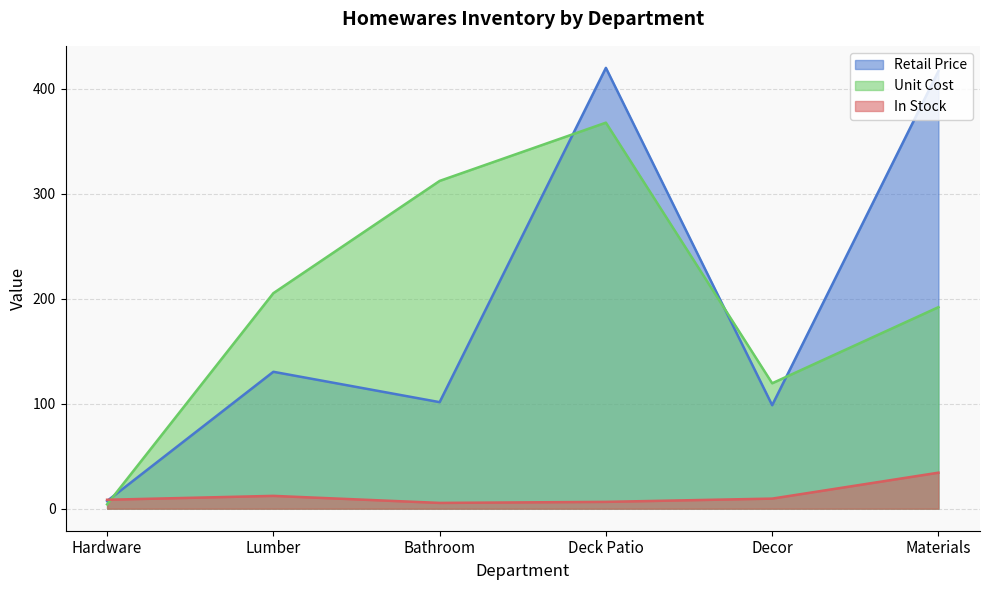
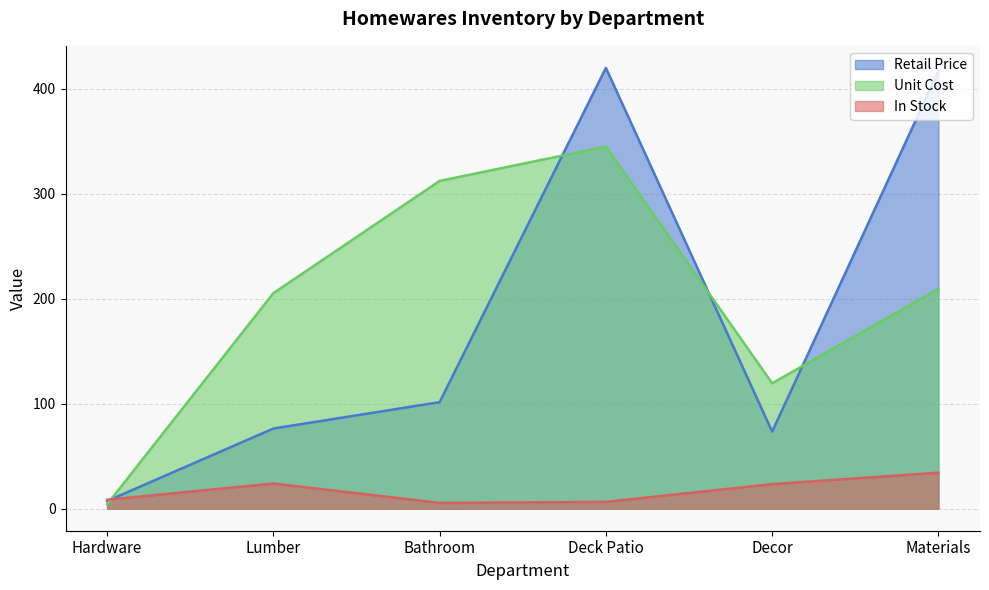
  {
    "Retail Price": {
-     "Lumber": 130,
+     "Lumber": 76,
      "Bathroom": 102,
      "Deck Patio": 420,
-     "Decor": 99
+     "Decor": 73
    },
    "Unit Cost": {
      "Hardware": 4,
      "Lumber": 205,
      "Bathroom": 312,
-     "Deck Patio": 368,
+     "Deck Patio": 345,
      "Decor": 119,
-     "Materials": 192
+     "Materials": 210
    },
    "In Stock": {
-     "Lumber": 12,
+     "Lumber": 24,
      "Bathroom": 6,
      "Deck Patio": 7,
-     "Decor": 10,
+     "Decor": 23,
      "Materials": 34
    }
  }
